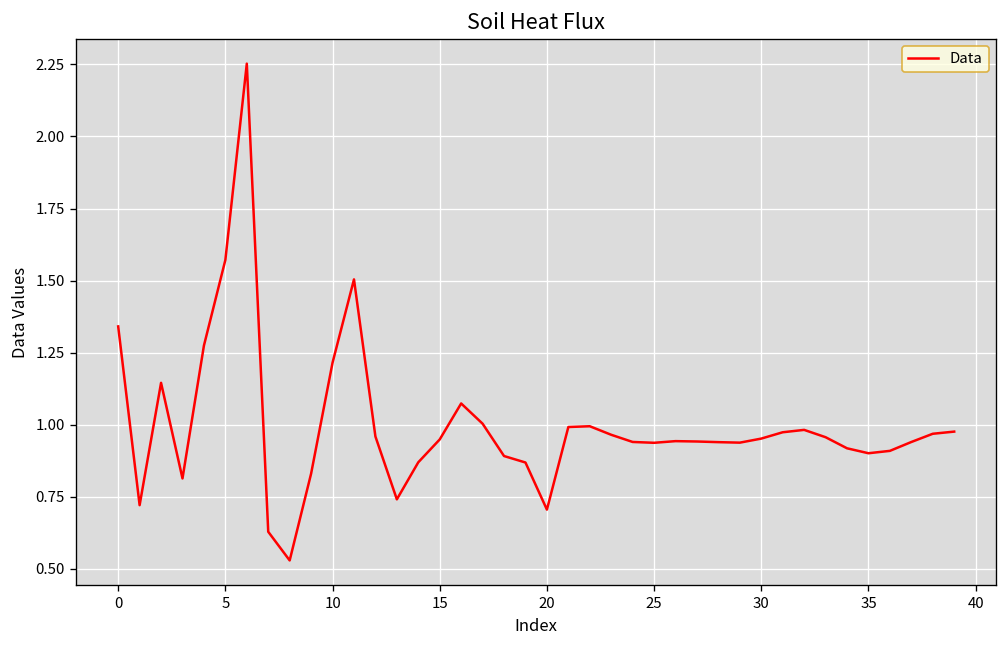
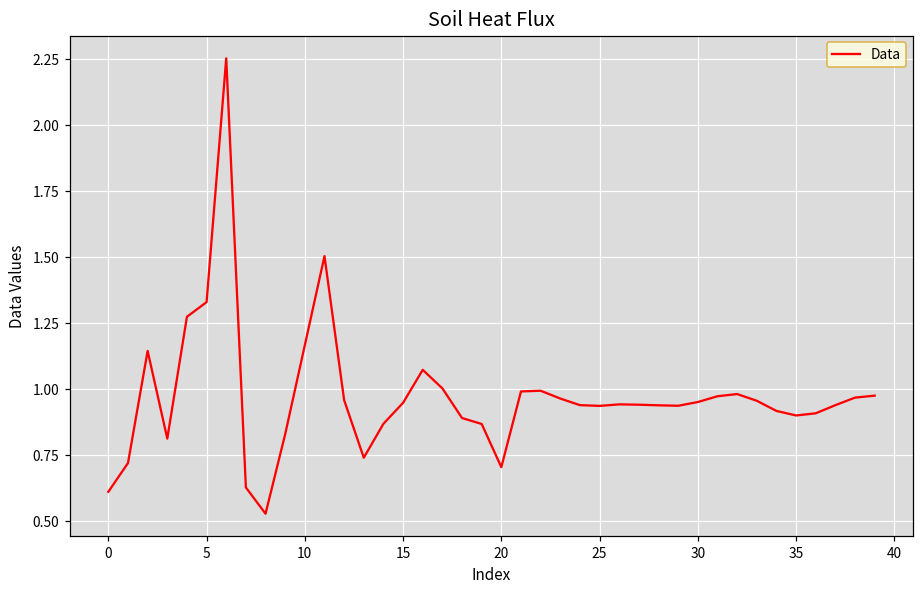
  {
-   "0": 1.34,
-   "5": 1.57,
-   "10": 1.22,
+   "0": 0.61,
+   "5": 1.33,
+   "10": 1.17,
    "15": 0.95,
    "20": 0.71,
    "25": 0.94,
    "30": 0.95,
    "35": 0.90
  }
